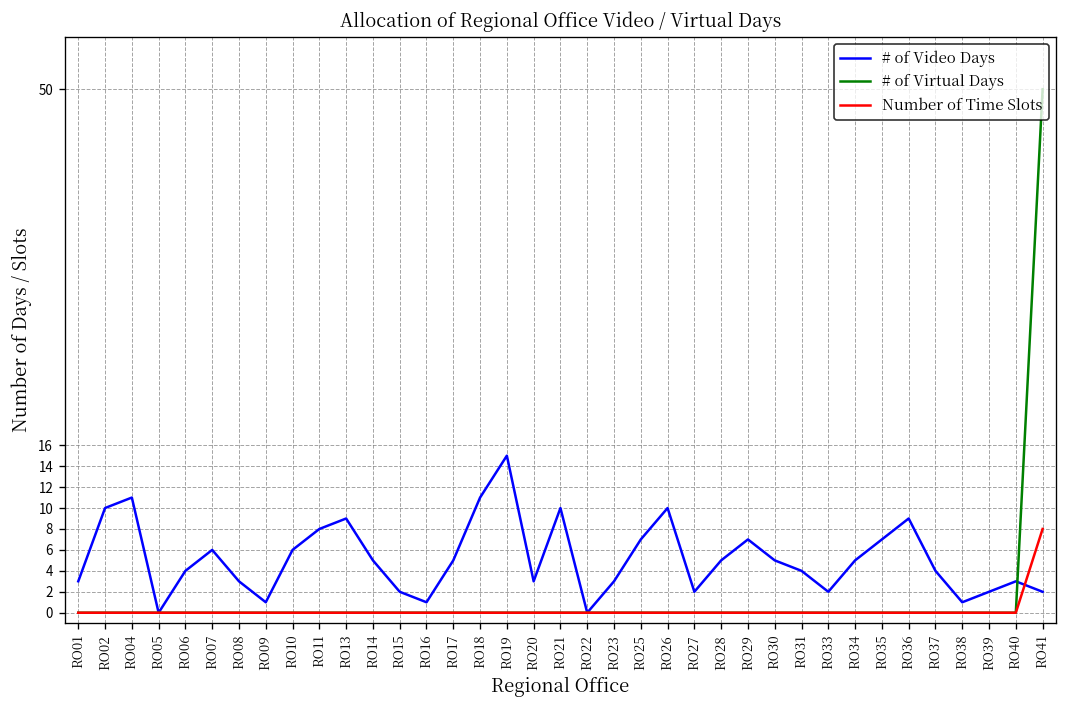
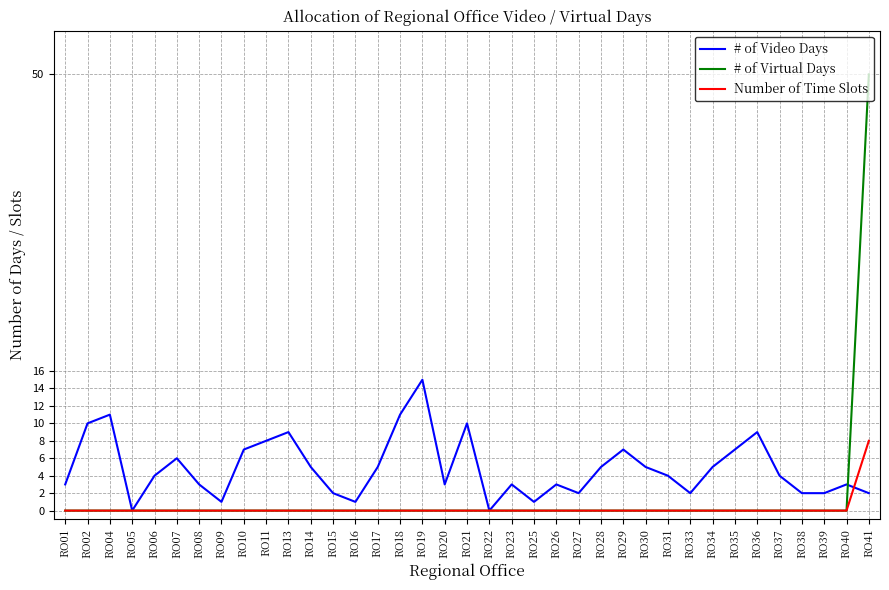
  {
    "# of Video Days": {
      "RO01": 3,
      "RO02": 10,
      "RO04": 11,
      "RO06": 4,
      "RO07": 6,
      "RO08": 3,
      "RO09": 1,
-     "RO10": 6,
+     "RO10": 7,
      "RO11": 8,
      "RO13": 9,
      "RO14": 5,
      "RO15": 2,
      "RO16": 1,
      "RO17": 5,
      "RO18": 11,
      "RO19": 15,
      "RO20": 3,
      "RO21": 10,
      "RO23": 3,
-     "RO25": 7,
-     "RO26": 10,
+     "RO25": 1,
+     "RO26": 3,
      "RO27": 2,
      "RO28": 5,
      "RO29": 7,
      "RO30": 5,
      "RO31": 4,
      "RO33": 2,
      "RO34": 5,
      "RO35": 7,
      "RO36": 9,
      "RO37": 4,
-     "RO38": 1,
+     "RO38": 2,
      "RO39": 2,
      "RO40": 3,
      "RO41": 2
    },
    "Number of Time Slots": {
      "RO41": 8
    }
  }
